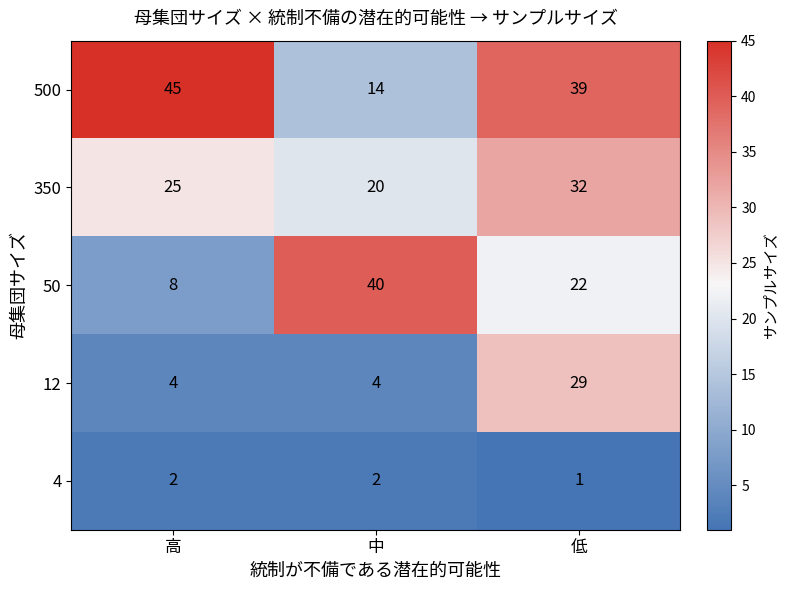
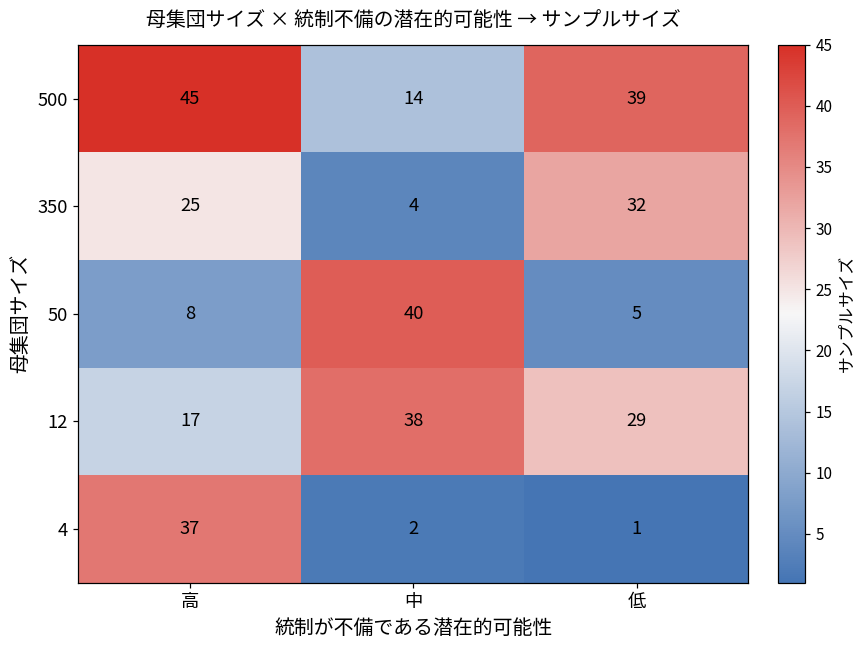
  {
    "500": {
      "高": 45,
      "中": 14,
      "低": 39
    },
    "350": {
      "高": 25,
-     "中": 20,
+     "中": 4,
      "低": 32
    },
    "50": {
      "高": 8,
      "中": 40,
-     "低": 22
+     "低": 5
    },
    "12": {
-     "高": 4,
-     "中": 4,
+     "高": 17,
+     "中": 38,
      "低": 29
    },
    "4": {
-     "高": 2,
+     "高": 37,
      "中": 2,
      "低": 1
    }
  }
